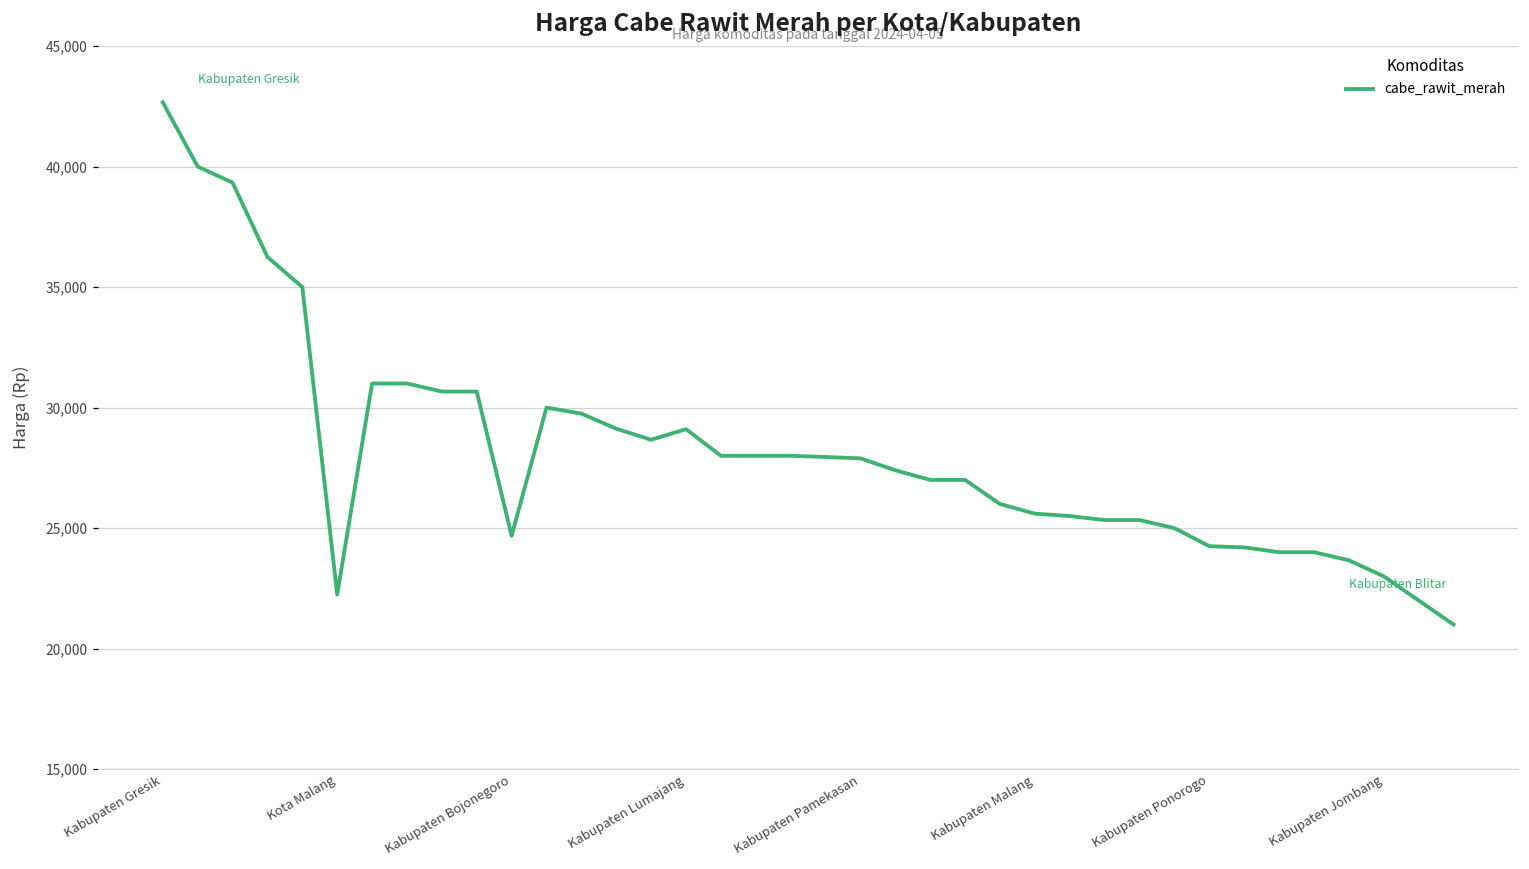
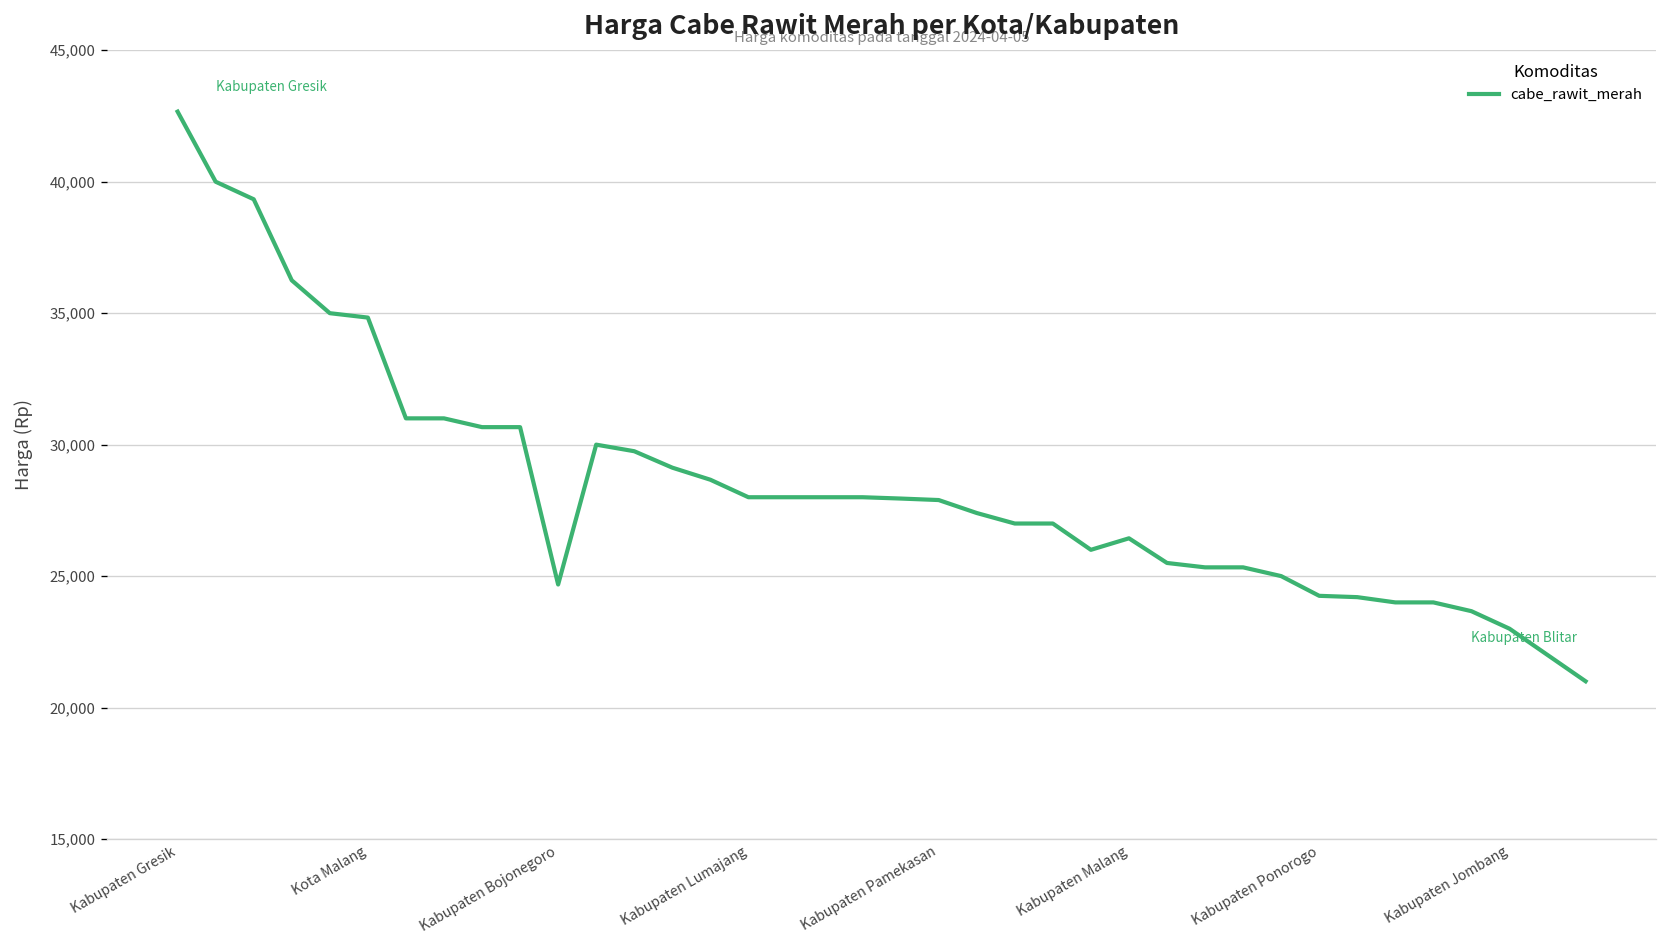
  {
    "Kabupaten Gresik": "42,700",
-   "Kota Malang": "22,200",
+   "Kota Malang": "34,800",
    "Kabupaten Bojonegoro": "24,700",
-   "Kabupaten Lumajang": "29,100",
+   "Kabupaten Lumajang": "28,000",
    "Kabupaten Pamekasan": "27,900",
-   "Kabupaten Malang": "25,600",
+   "Kabupaten Malang": "26,400",
    "Kabupaten Ponorogo": "24,300",
    "Kabupaten Jombang": "23,000"
  }
